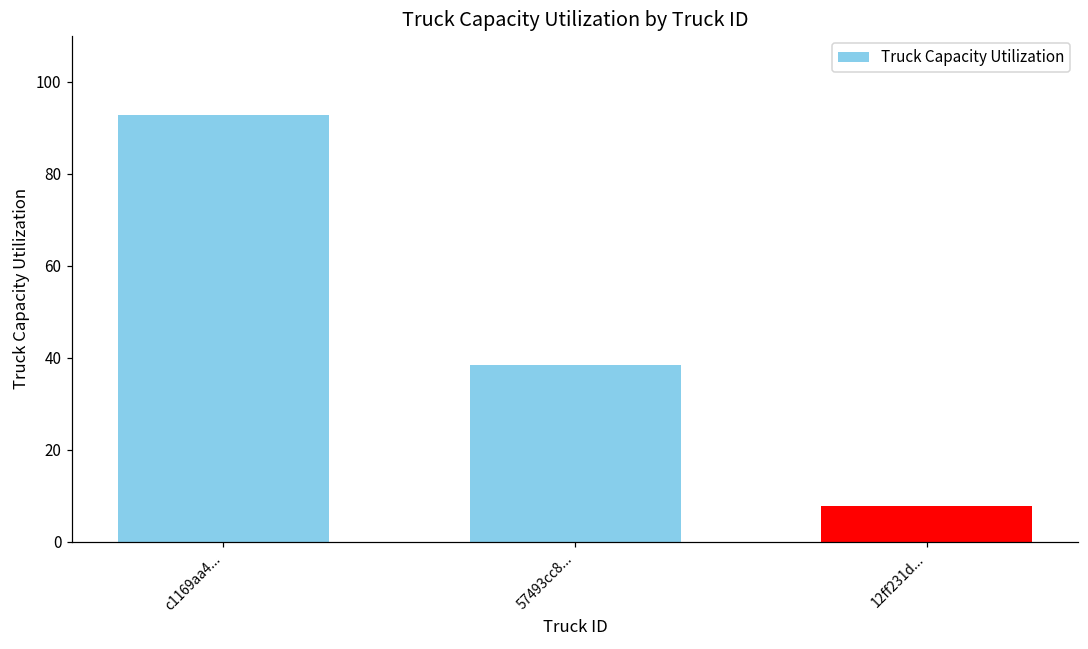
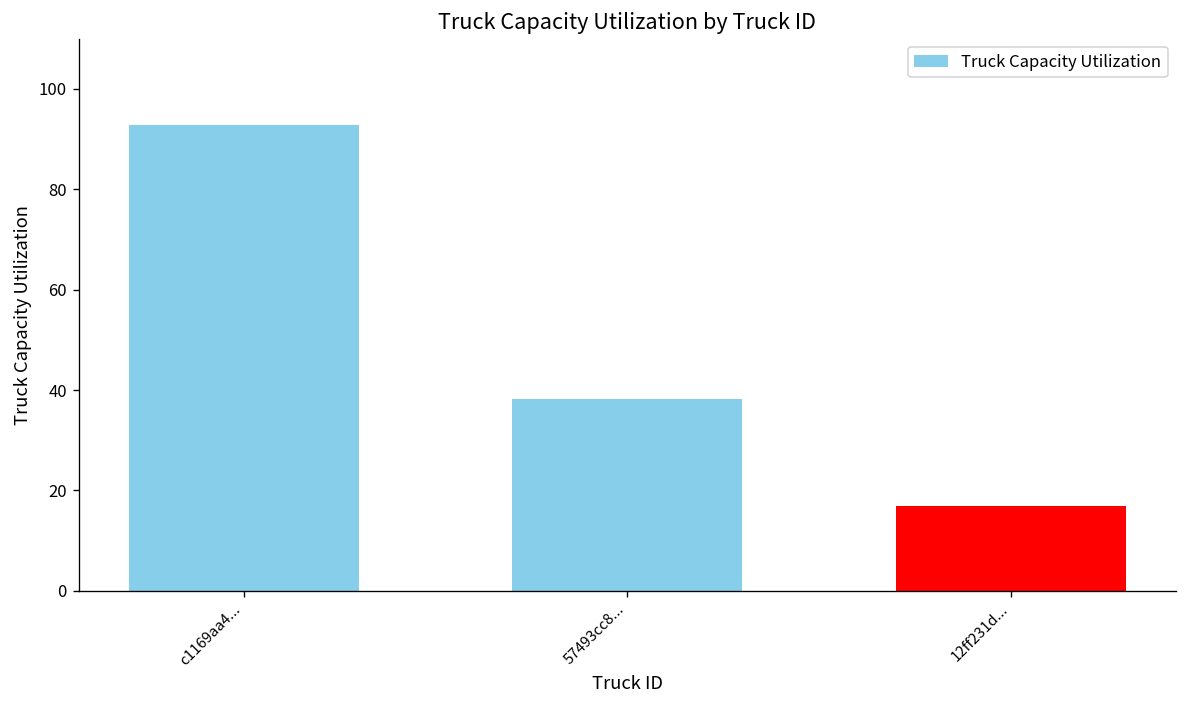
  {
    "c1169aa4...": 93,
    "57493cc8...": 38,
-   "12ff231d...": 8
+   "12ff231d...": 17
  }
